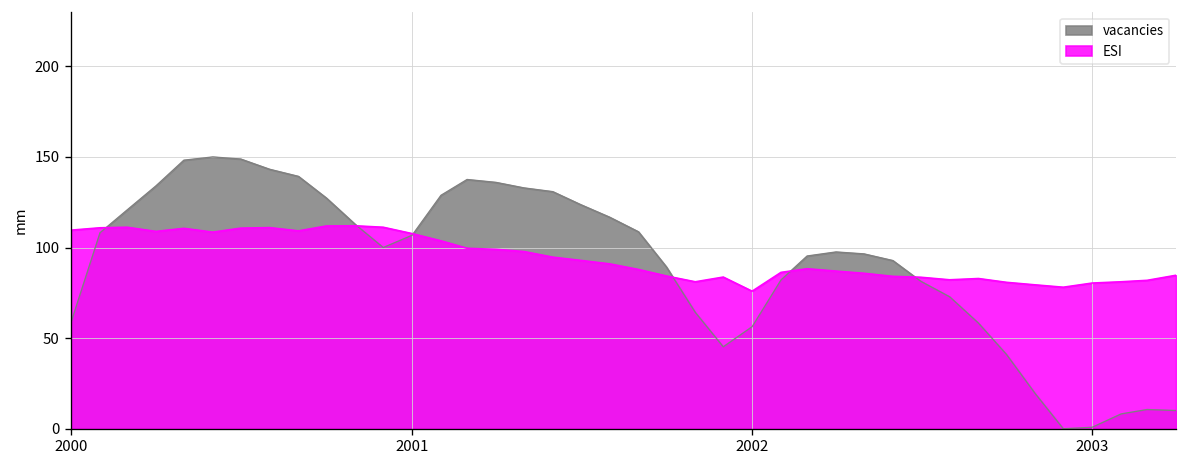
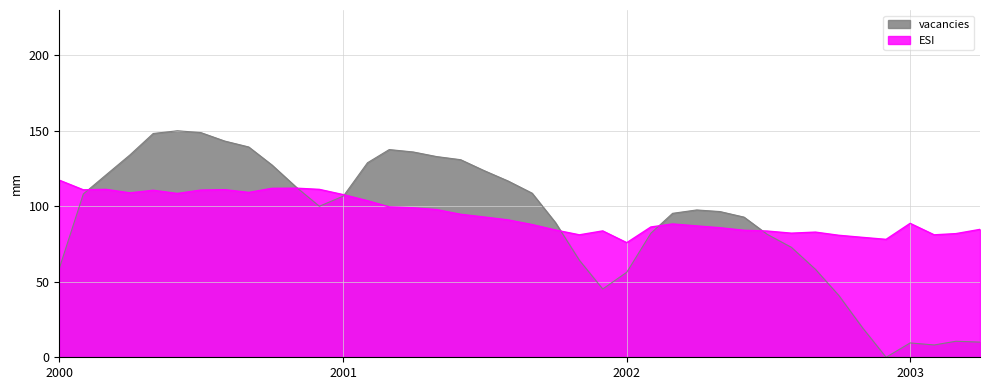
  {
    "vacancies": {
      "2000": 59,
      "2002": 56,
-     "2003": 1
+     "2003": 10
    },
    "ESI": {
-     "2000": 110,
+     "2000": 117,
      "2002": 76,
-     "2003": 80
+     "2003": 89
    }
  }
